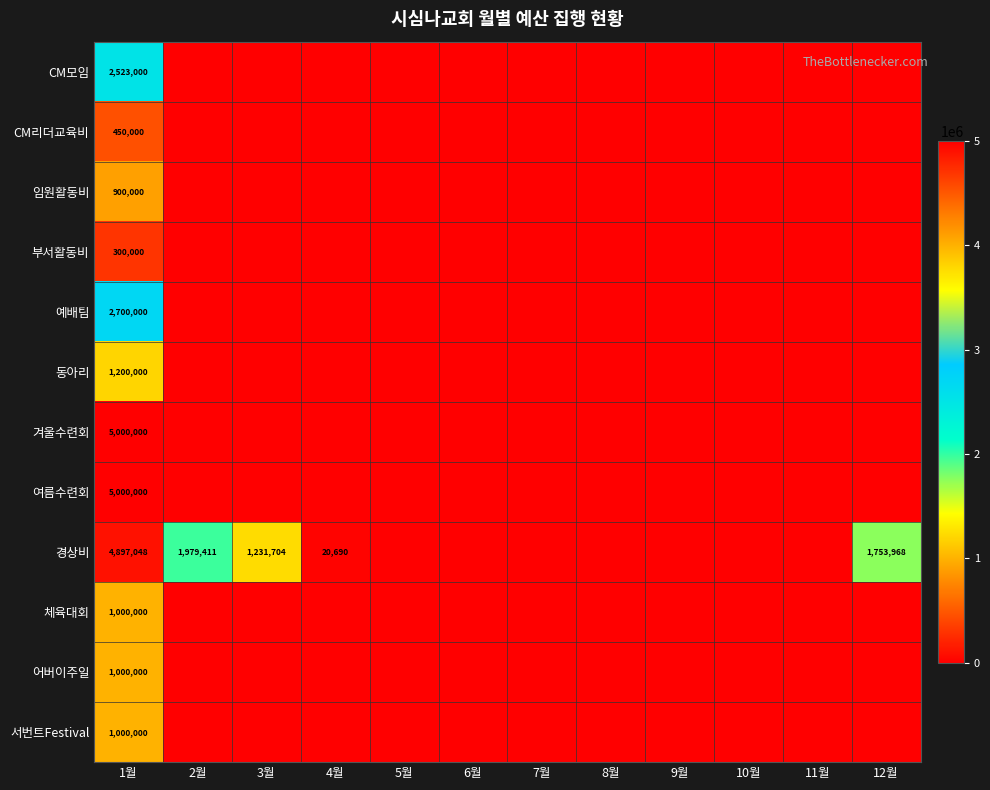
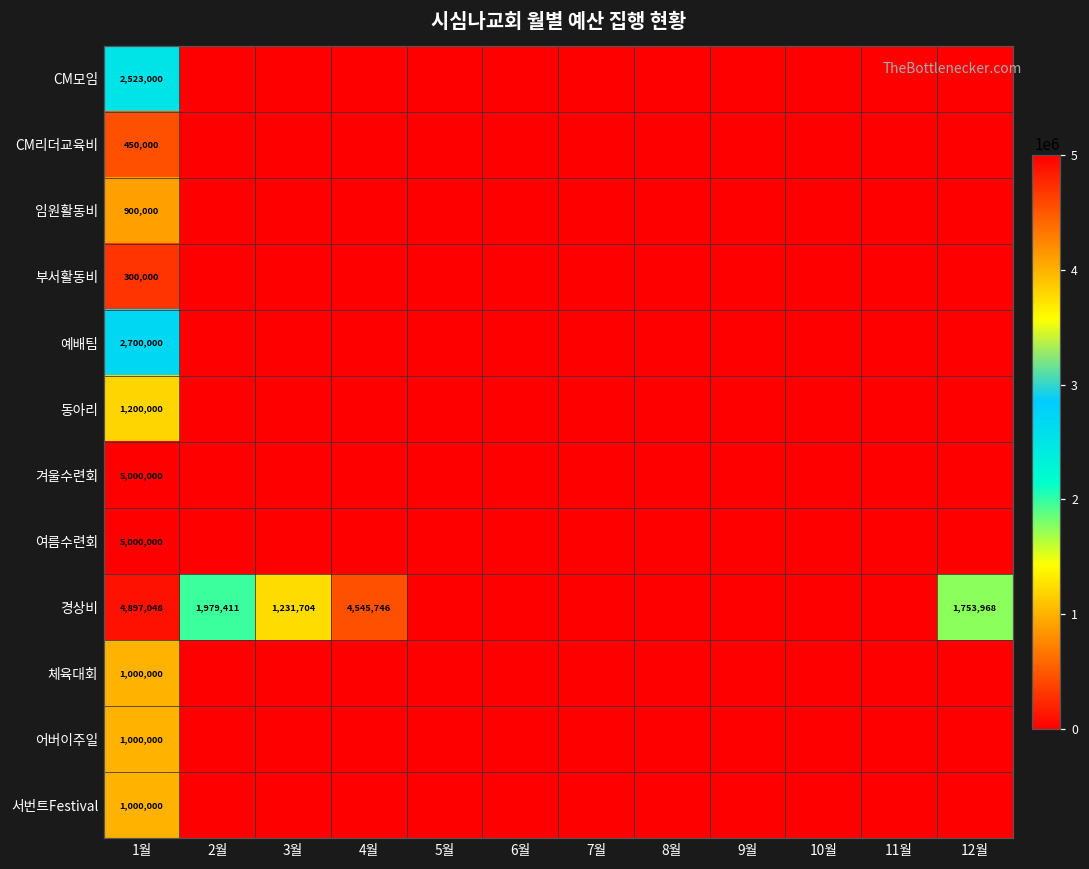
  {
    "CM모임": {
      "1월": "2,523,000"
    },
    "CM리더교육비": {
      "1월": "450,000"
    },
    "임원활동비": {
      "1월": "900,000"
    },
    "부서활동비": {
      "1월": "300,000"
    },
    "예배팀": {
      "1월": "2,700,000"
    },
    "동아리": {
      "1월": "1,200,000"
    },
    "겨울수련회": {
      "1월": "5,000,000"
    },
    "여름수련회": {
      "1월": "5,000,000"
    },
    "경상비": {
      "1월": "4,897,048",
      "2월": "1,979,411",
      "3월": "1,231,704",
-     "4월": "20,690",
+     "4월": "4,545,746",
      "12월": "1,753,968"
    },
    "체육대회": {
      "1월": "1,000,000"
    },
    "어버이주일": {
      "1월": "1,000,000"
    },
    "서번트Festival": {
      "1월": "1,000,000"
    }
  }
